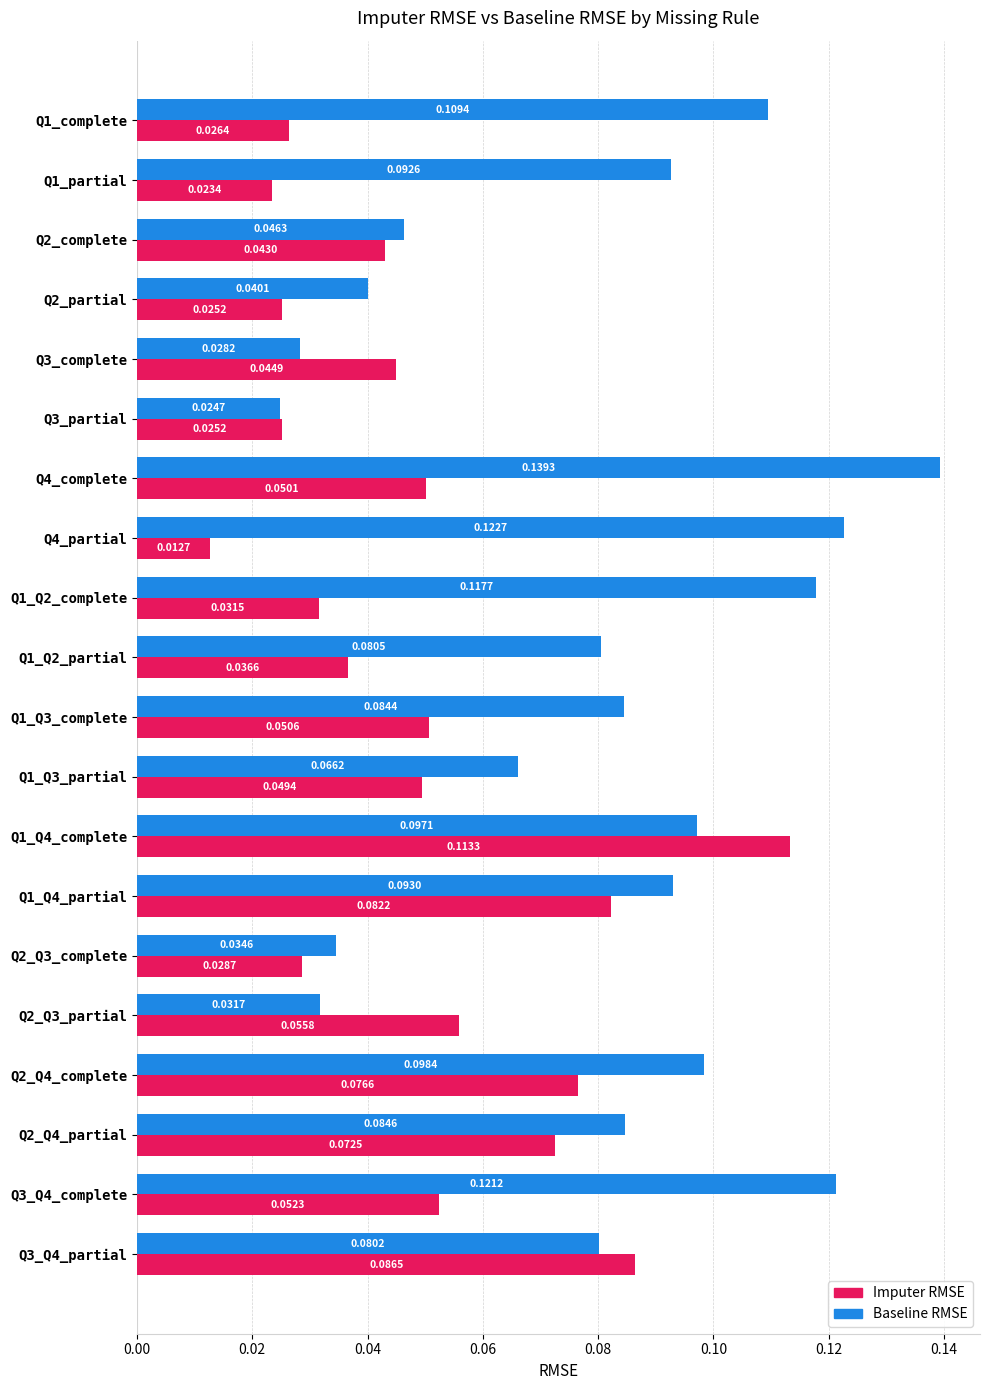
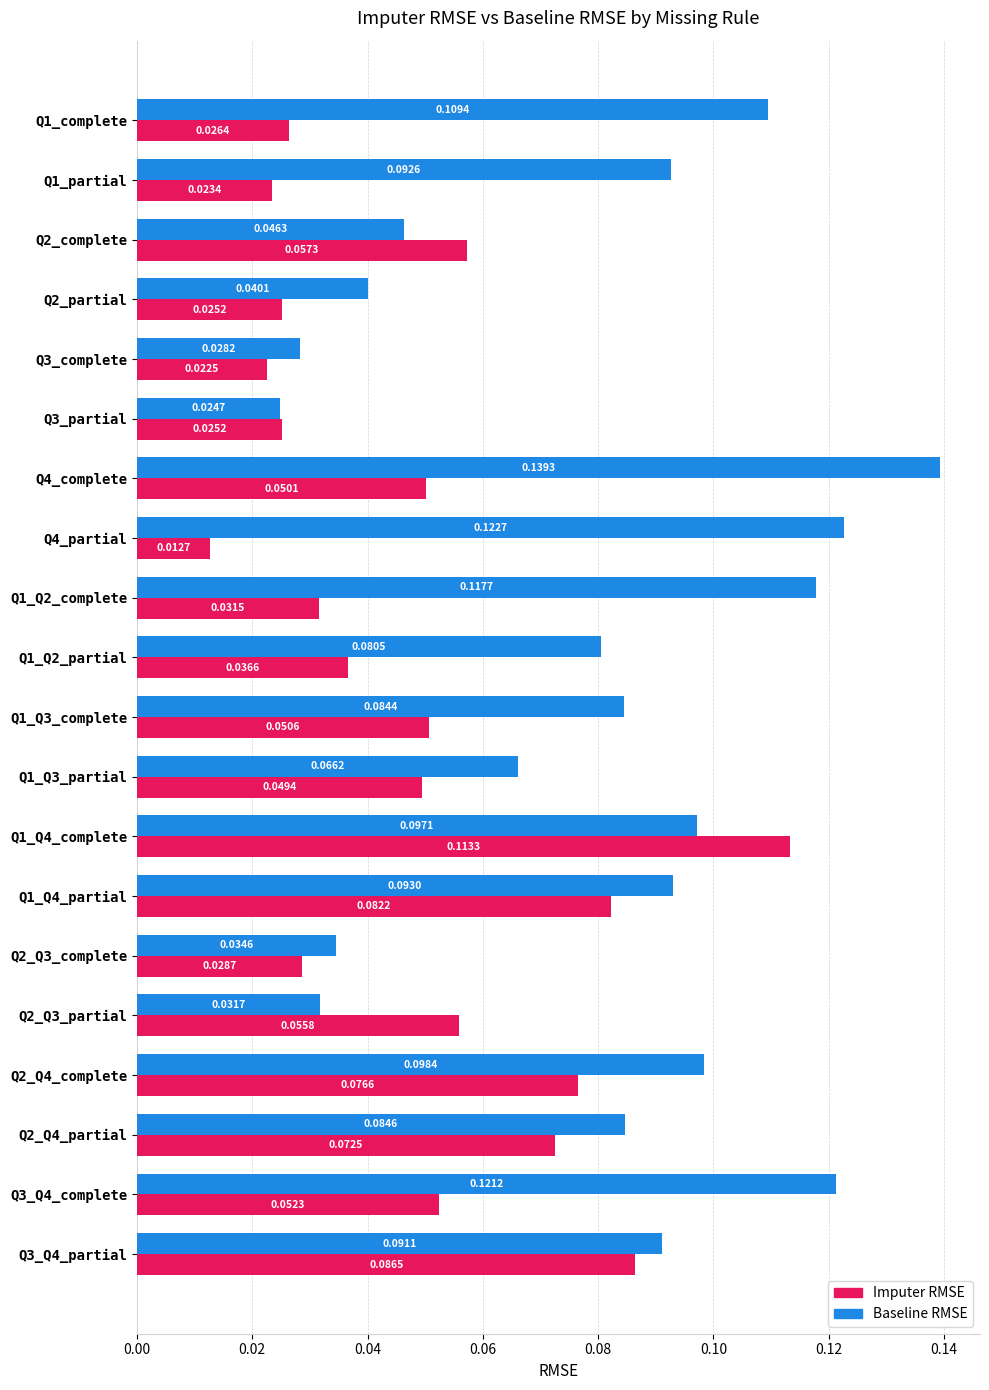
  {
    "Imputer RMSE": {
      "Q1_complete": 0.0264,
      "Q1_partial": 0.0234,
-     "Q2_complete": 0.0430,
+     "Q2_complete": 0.0573,
      "Q2_partial": 0.0252,
-     "Q3_complete": 0.0449,
+     "Q3_complete": 0.0225,
      "Q3_partial": 0.0252,
      "Q4_complete": 0.0501,
      "Q4_partial": 0.0127,
      "Q1_Q2_complete": 0.0315,
      "Q1_Q2_partial": 0.0366,
      "Q1_Q3_complete": 0.0506,
      "Q1_Q3_partial": 0.0494,
      "Q1_Q4_complete": 0.1133,
      "Q1_Q4_partial": 0.0822,
      "Q2_Q3_complete": 0.0287,
      "Q2_Q3_partial": 0.0558,
      "Q2_Q4_complete": 0.0766,
      "Q2_Q4_partial": 0.0725,
      "Q3_Q4_complete": 0.0523,
      "Q3_Q4_partial": 0.0865
    },
    "Baseline RMSE": {
      "Q1_complete": 0.1094,
      "Q1_partial": 0.0926,
      "Q2_complete": 0.0463,
      "Q2_partial": 0.0401,
      "Q3_complete": 0.0282,
      "Q3_partial": 0.0247,
      "Q4_complete": 0.1393,
      "Q4_partial": 0.1227,
      "Q1_Q2_complete": 0.1177,
      "Q1_Q2_partial": 0.0805,
      "Q1_Q3_complete": 0.0844,
      "Q1_Q3_partial": 0.0662,
      "Q1_Q4_complete": 0.0971,
      "Q1_Q4_partial": 0.0930,
      "Q2_Q3_complete": 0.0346,
      "Q2_Q3_partial": 0.0317,
      "Q2_Q4_complete": 0.0984,
      "Q2_Q4_partial": 0.0846,
      "Q3_Q4_complete": 0.1212,
-     "Q3_Q4_partial": 0.0802
+     "Q3_Q4_partial": 0.0911
    }
  }
